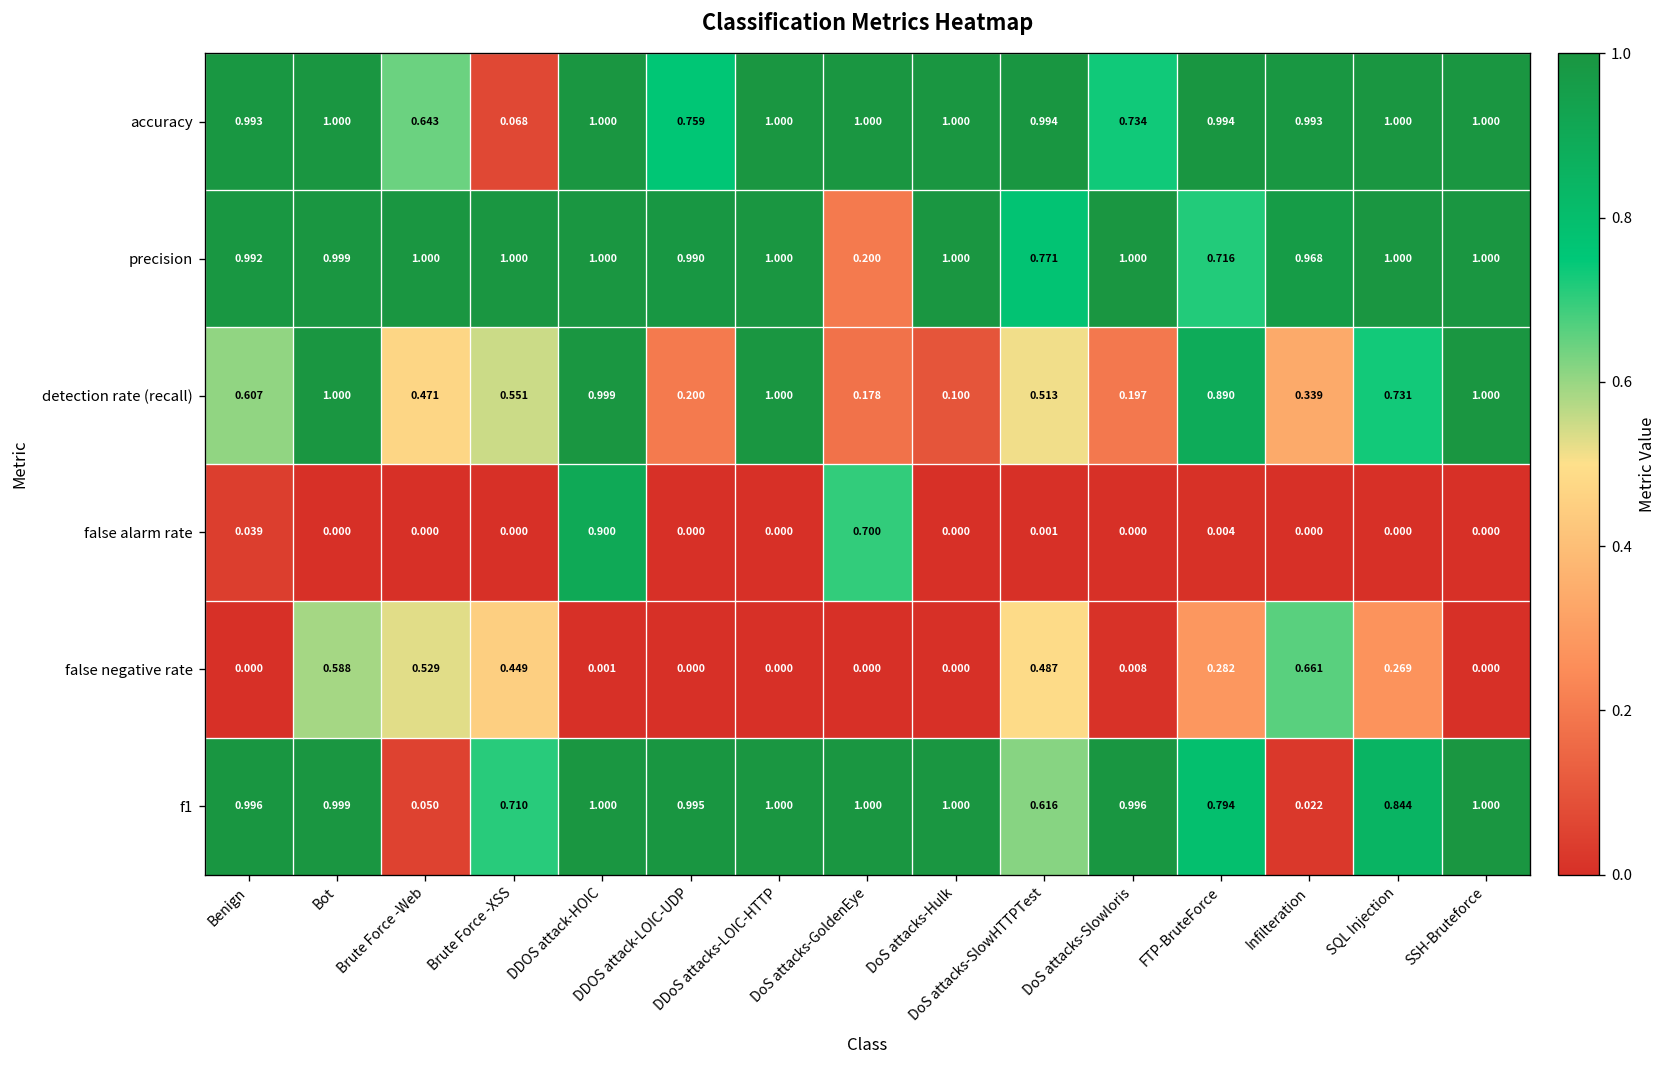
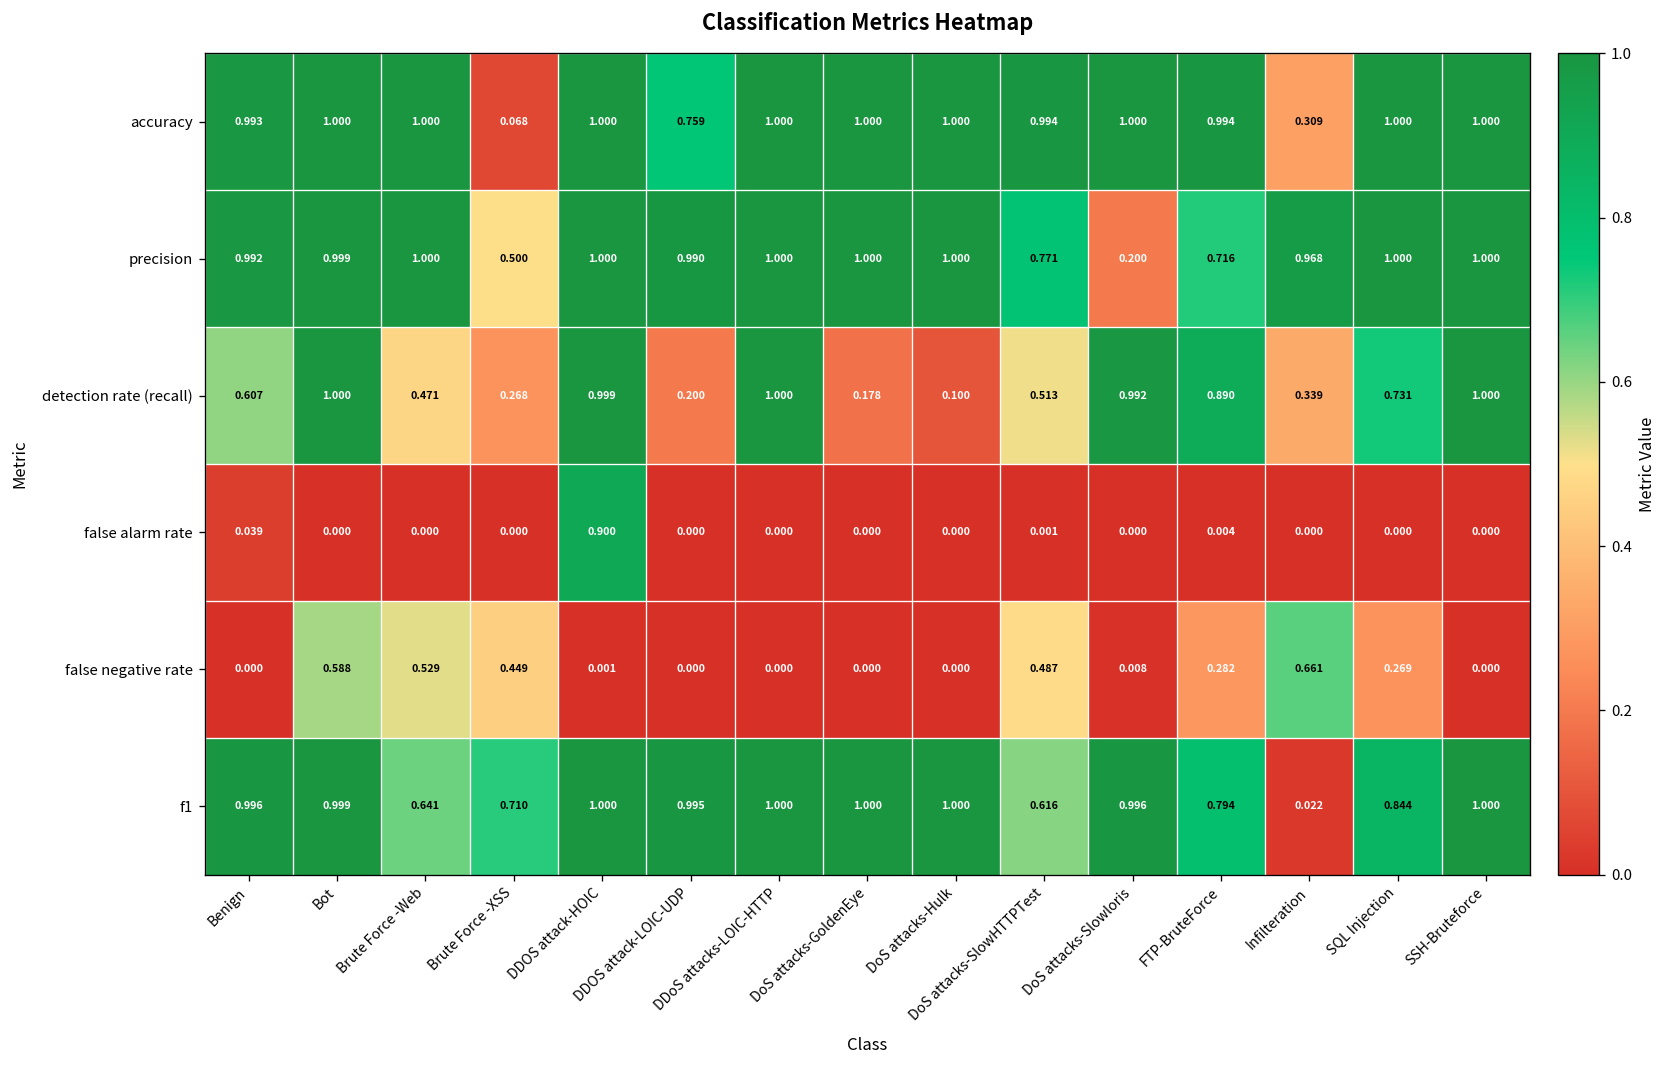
  {
    "accuracy": {
      "Benign": 0.993,
      "Bot": 1.000,
-     "Brute Force -Web": 0.643,
+     "Brute Force -Web": 1.000,
      "Brute Force -XSS": 0.068,
      "DDOS attack-HOIC": 1.000,
      "DDOS attack-LOIC-UDP": 0.759,
      "DDoS attacks-LOIC-HTTP": 1.000,
      "DoS attacks-GoldenEye": 1.000,
      "DoS attacks-Hulk": 1.000,
      "DoS attacks-SlowHTTPTest": 0.994,
-     "DoS attacks-Slowloris": 0.734,
+     "DoS attacks-Slowloris": 1.000,
      "FTP-BruteForce": 0.994,
-     "Infilteration": 0.993,
+     "Infilteration": 0.309,
      "SQL Injection": 1.000,
      "SSH-Bruteforce": 1.000
    },
    "precision": {
      "Benign": 0.992,
      "Bot": 0.999,
      "Brute Force -Web": 1.000,
-     "Brute Force -XSS": 1.000,
+     "Brute Force -XSS": 0.500,
      "DDOS attack-HOIC": 1.000,
      "DDOS attack-LOIC-UDP": 0.990,
      "DDoS attacks-LOIC-HTTP": 1.000,
-     "DoS attacks-GoldenEye": 0.200,
+     "DoS attacks-GoldenEye": 1.000,
      "DoS attacks-Hulk": 1.000,
      "DoS attacks-SlowHTTPTest": 0.771,
-     "DoS attacks-Slowloris": 1.000,
+     "DoS attacks-Slowloris": 0.200,
      "FTP-BruteForce": 0.716,
      "Infilteration": 0.968,
      "SQL Injection": 1.000,
      "SSH-Bruteforce": 1.000
    },
    "detection rate (recall)": {
      "Benign": 0.607,
      "Bot": 1.000,
      "Brute Force -Web": 0.471,
-     "Brute Force -XSS": 0.551,
+     "Brute Force -XSS": 0.268,
      "DDOS attack-HOIC": 0.999,
      "DDOS attack-LOIC-UDP": 0.200,
      "DDoS attacks-LOIC-HTTP": 1.000,
      "DoS attacks-GoldenEye": 0.178,
      "DoS attacks-Hulk": 0.100,
      "DoS attacks-SlowHTTPTest": 0.513,
-     "DoS attacks-Slowloris": 0.197,
+     "DoS attacks-Slowloris": 0.992,
      "FTP-BruteForce": 0.890,
      "Infilteration": 0.339,
      "SQL Injection": 0.731,
      "SSH-Bruteforce": 1.000
    },
    "false alarm rate": {
      "Benign": 0.039,
      "Bot": 0.000,
      "Brute Force -Web": 0.000,
      "Brute Force -XSS": 0.000,
      "DDOS attack-HOIC": 0.900,
      "DDOS attack-LOIC-UDP": 0.000,
      "DDoS attacks-LOIC-HTTP": 0.000,
-     "DoS attacks-GoldenEye": 0.700,
+     "DoS attacks-GoldenEye": 0.000,
      "DoS attacks-Hulk": 0.000,
      "DoS attacks-SlowHTTPTest": 0.001,
      "DoS attacks-Slowloris": 0.000,
      "FTP-BruteForce": 0.004,
      "Infilteration": 0.000,
      "SQL Injection": 0.000,
      "SSH-Bruteforce": 0.000
    },
    "false negative rate": {
      "Benign": 0.000,
      "Bot": 0.588,
      "Brute Force -Web": 0.529,
      "Brute Force -XSS": 0.449,
      "DDOS attack-HOIC": 0.001,
      "DDOS attack-LOIC-UDP": 0.000,
      "DDoS attacks-LOIC-HTTP": 0.000,
      "DoS attacks-GoldenEye": 0.000,
      "DoS attacks-Hulk": 0.000,
      "DoS attacks-SlowHTTPTest": 0.487,
      "DoS attacks-Slowloris": 0.008,
      "FTP-BruteForce": 0.282,
      "Infilteration": 0.661,
      "SQL Injection": 0.269,
      "SSH-Bruteforce": 0.000
    },
    "f1": {
      "Benign": 0.996,
      "Bot": 0.999,
-     "Brute Force -Web": 0.050,
+     "Brute Force -Web": 0.641,
      "Brute Force -XSS": 0.710,
      "DDOS attack-HOIC": 1.000,
      "DDOS attack-LOIC-UDP": 0.995,
      "DDoS attacks-LOIC-HTTP": 1.000,
      "DoS attacks-GoldenEye": 1.000,
      "DoS attacks-Hulk": 1.000,
      "DoS attacks-SlowHTTPTest": 0.616,
      "DoS attacks-Slowloris": 0.996,
      "FTP-BruteForce": 0.794,
      "Infilteration": 0.022,
      "SQL Injection": 0.844,
      "SSH-Bruteforce": 1.000
    }
  }
